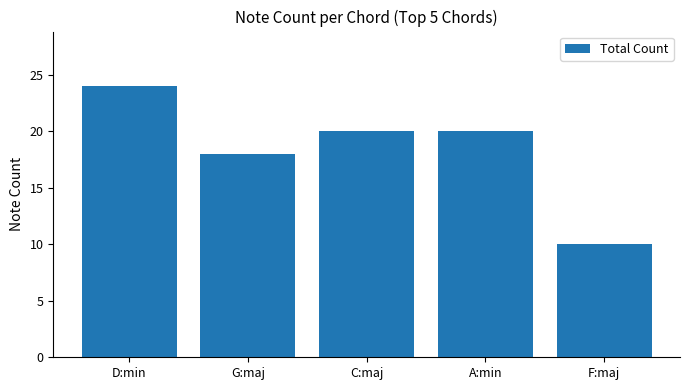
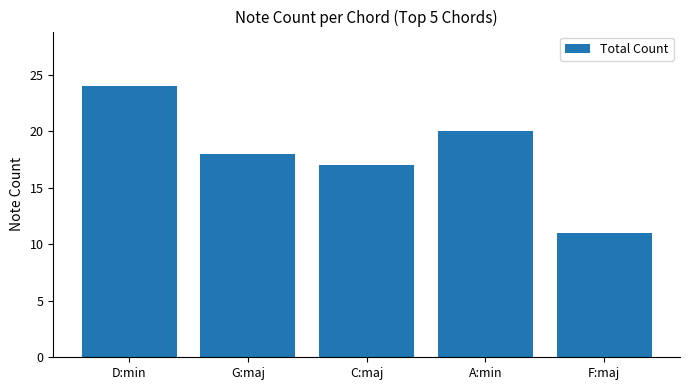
  {
    "D:min": 24,
    "G:maj": 18,
-   "C:maj": 20,
+   "C:maj": 17,
    "A:min": 20,
-   "F:maj": 10
+   "F:maj": 11
  }
